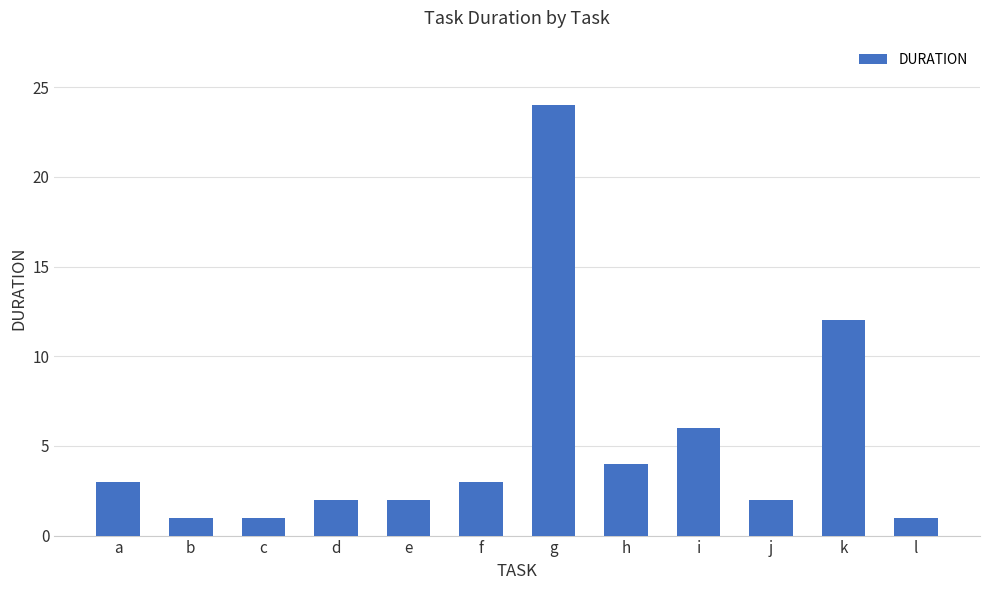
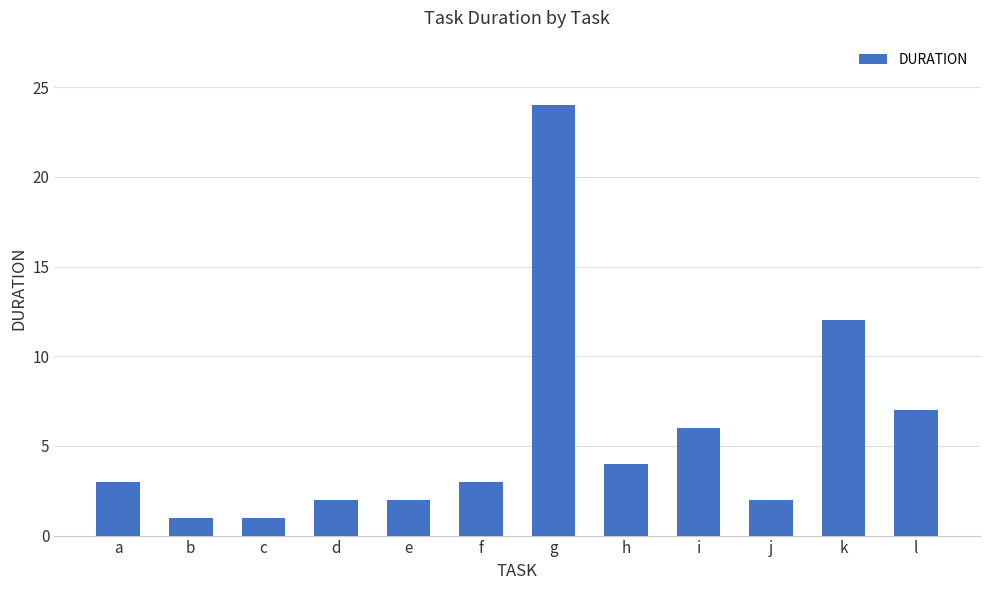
  {
    "a": 3,
    "b": 1,
    "c": 1,
    "d": 2,
    "e": 2,
    "f": 3,
    "g": 24,
    "h": 4,
    "i": 6,
    "j": 2,
    "k": 12,
-   "l": 1
+   "l": 7
  }
